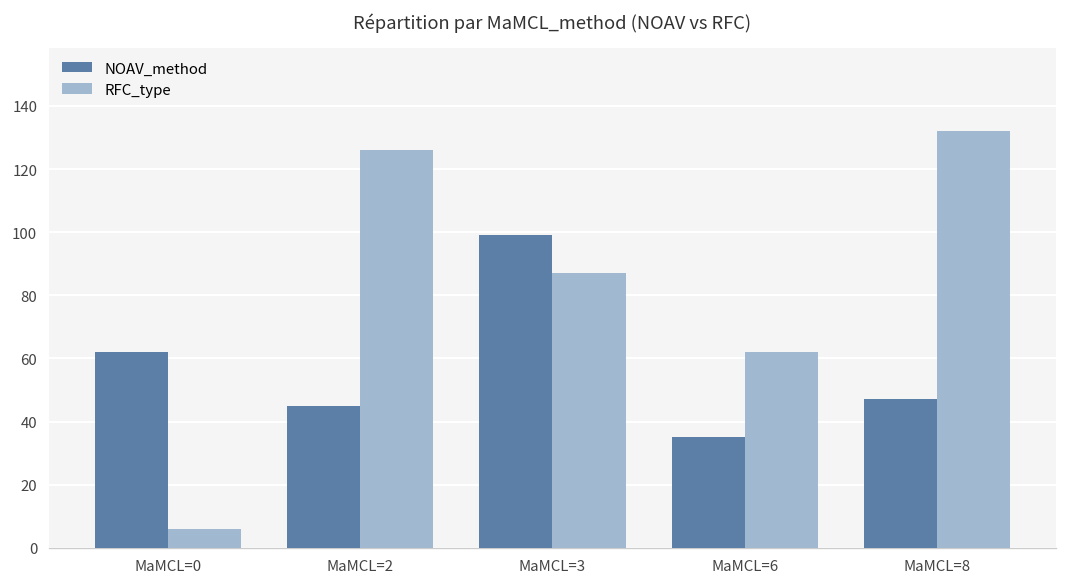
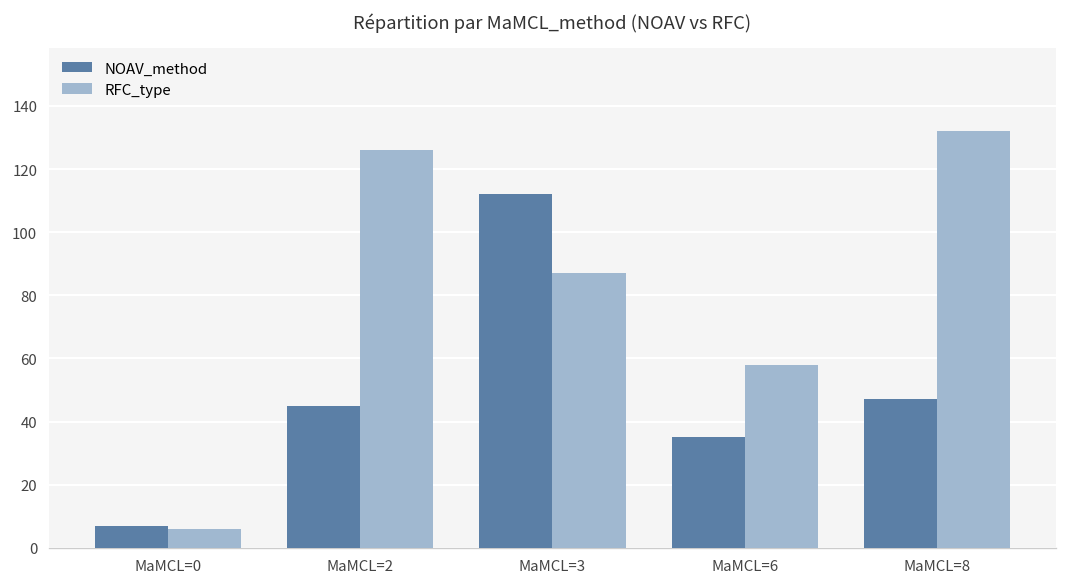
  {
    "NOAV_method": {
-     "MaMCL=0": 62,
+     "MaMCL=0": 7,
      "MaMCL=2": 45,
-     "MaMCL=3": 99,
+     "MaMCL=3": 112,
      "MaMCL=6": 35,
      "MaMCL=8": 47
    },
    "RFC_type": {
      "MaMCL=0": 6,
      "MaMCL=2": 126,
      "MaMCL=3": 87,
-     "MaMCL=6": 62,
+     "MaMCL=6": 58,
      "MaMCL=8": 132
    }
  }
